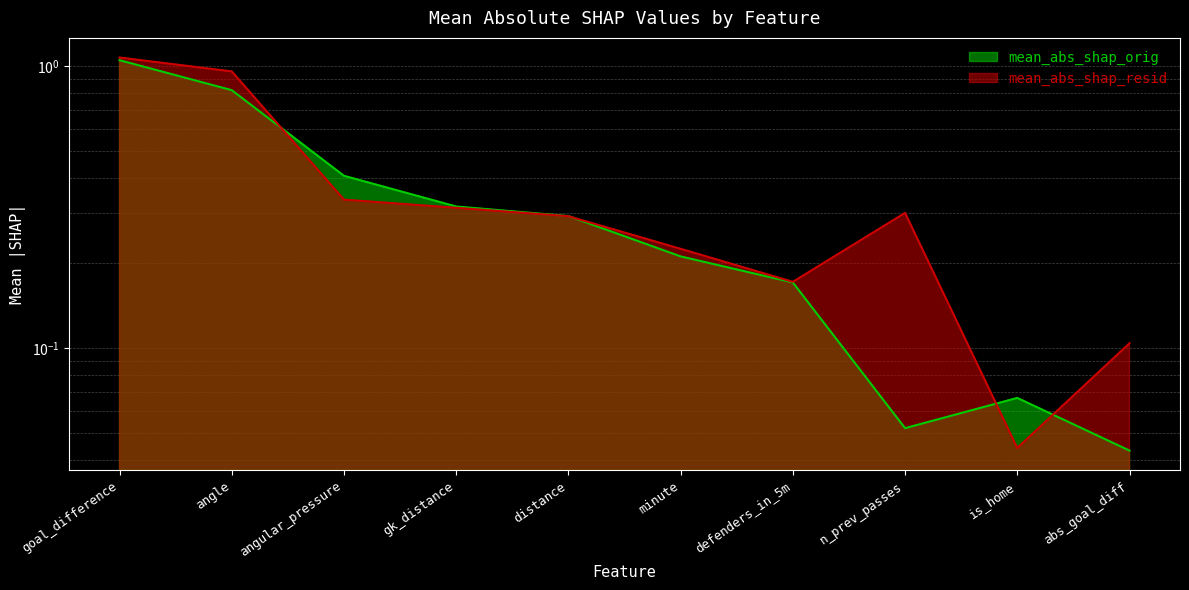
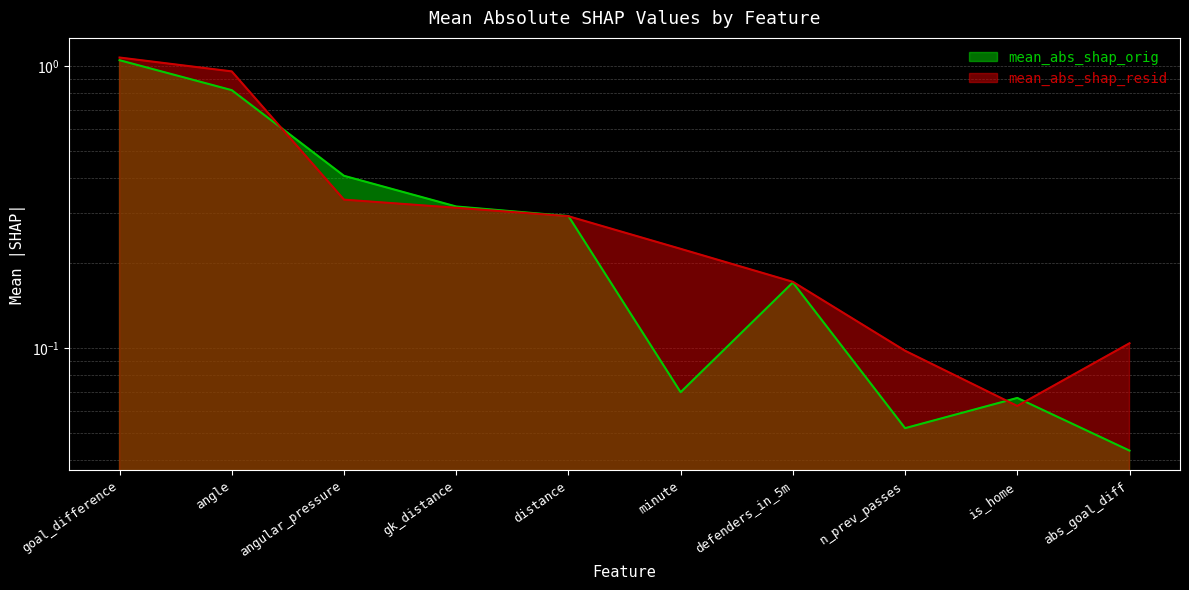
  {
    "mean_abs_shap_orig": {
      "goal_difference": 1.05,
      "angle": 0.82,
      "angular_pressure": 0.41,
-     "minute": 0.21,
+     "minute": 0.070,
      "n_prev_passes": 0.052,
      "is_home": 0.067,
      "abs_goal_diff": 0.043
    },
    "mean_abs_shap_resid": {
      "goal_difference": 1.07,
      "angle": 0.96,
      "angular_pressure": 0.34,
      "minute": 0.22,
-     "n_prev_passes": 0.30,
-     "is_home": 0.044,
+     "n_prev_passes": 0.098,
+     "is_home": 0.062,
      "abs_goal_diff": 0.104
    }
  }
